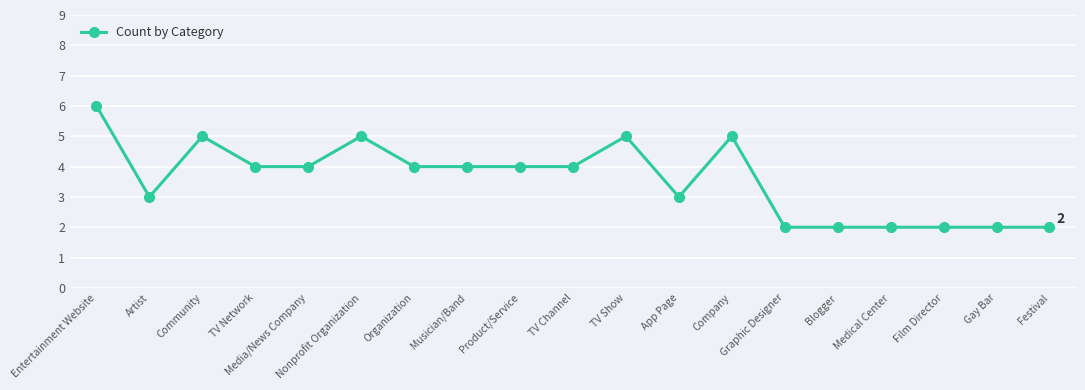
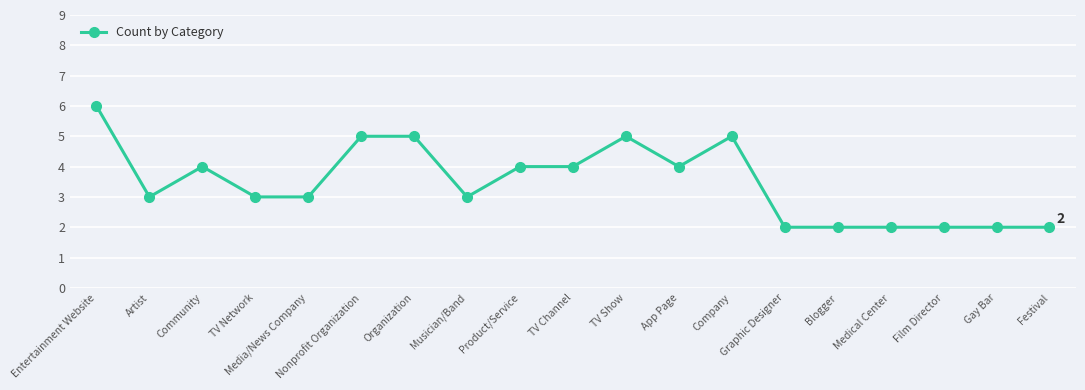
  {
    "Entertainment Website": 6,
    "Artist": 3,
-   "Community": 5,
-   "TV Network": 4,
-   "Media/News Company": 4,
+   "Community": 4,
+   "TV Network": 3,
+   "Media/News Company": 3,
    "Nonprofit Organization": 5,
-   "Organization": 4,
-   "Musician/Band": 4,
+   "Organization": 5,
+   "Musician/Band": 3,
    "Product/Service": 4,
    "TV Channel": 4,
    "TV Show": 5,
-   "App Page": 3,
+   "App Page": 4,
    "Company": 5,
    "Graphic Designer": 2,
    "Blogger": 2,
    "Medical Center": 2,
    "Film Director": 2,
    "Gay Bar": 2
  }
